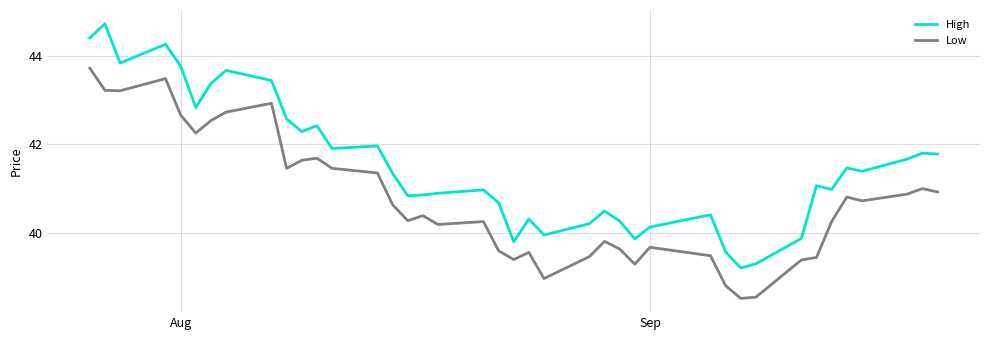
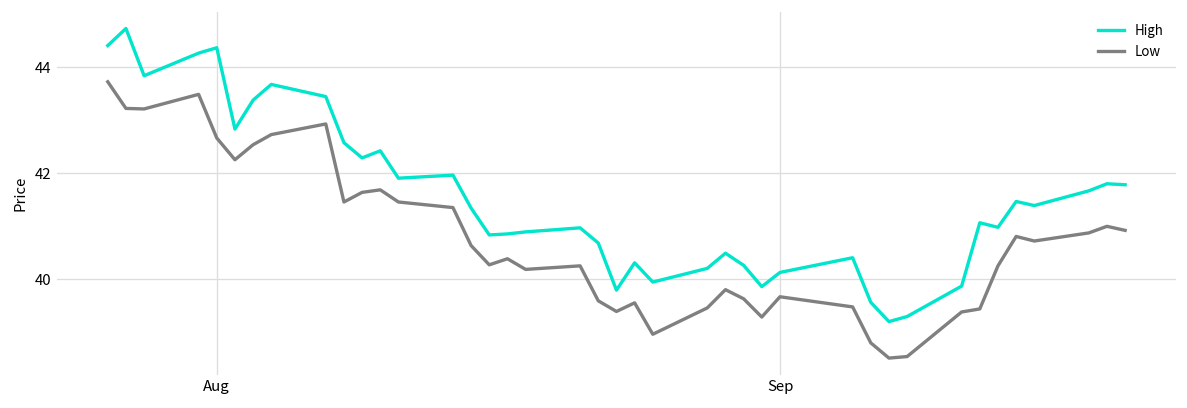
  {
    "High": {
-     "Aug": 43.8,
+     "Aug": 44.4,
      "Sep": 40.1
    },
    "Low": {
      "Aug": 42.7,
      "Sep": 39.7
    }
  }
